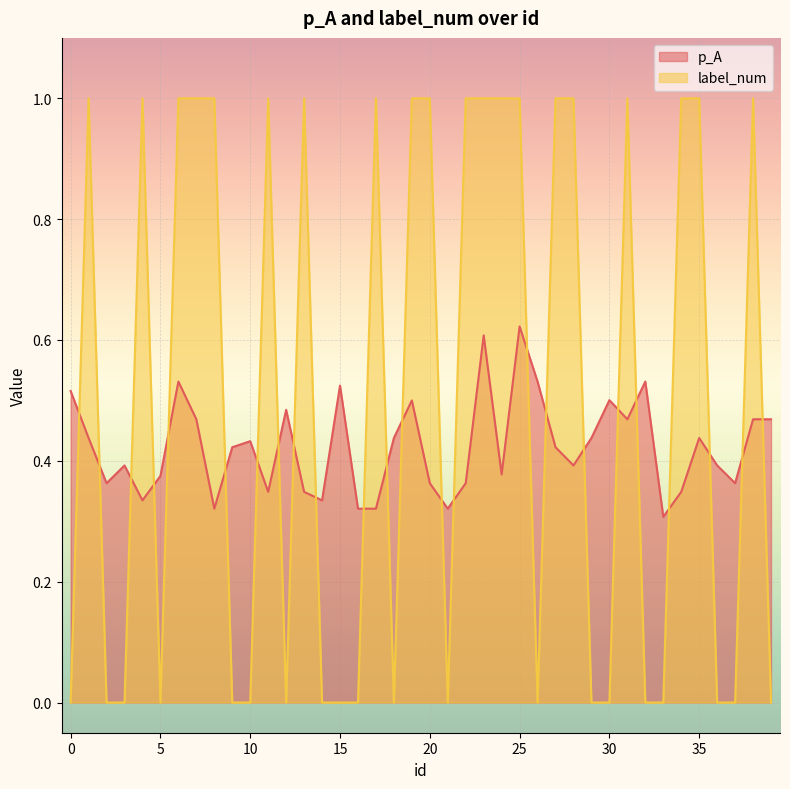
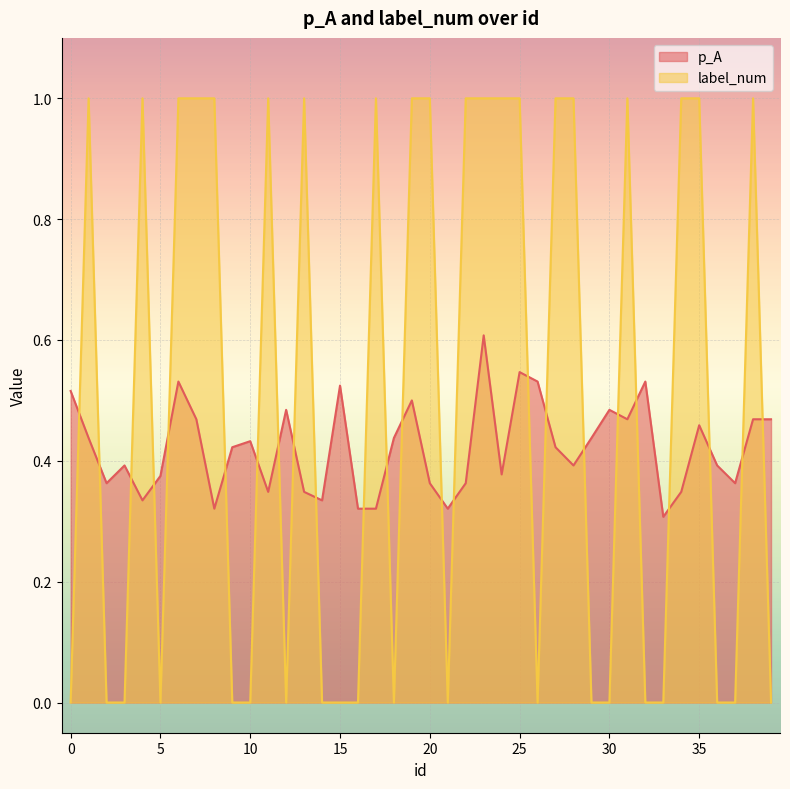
  {
    "p_A": {
      "0": 0.52,
      "5": 0.38,
      "10": 0.43,
      "15": 0.52,
      "20": 0.36,
-     "25": 0.62,
-     "30": 0.50,
-     "35": 0.44
+     "25": 0.55,
+     "30": 0.48,
+     "35": 0.46
    },
    "label_num": {
      "0": 0.00,
      "5": 0.00,
      "10": 0.00,
      "15": 0.00,
      "20": 1.00,
      "25": 1.00,
      "30": 0.00,
      "35": 1.00
    }
  }
